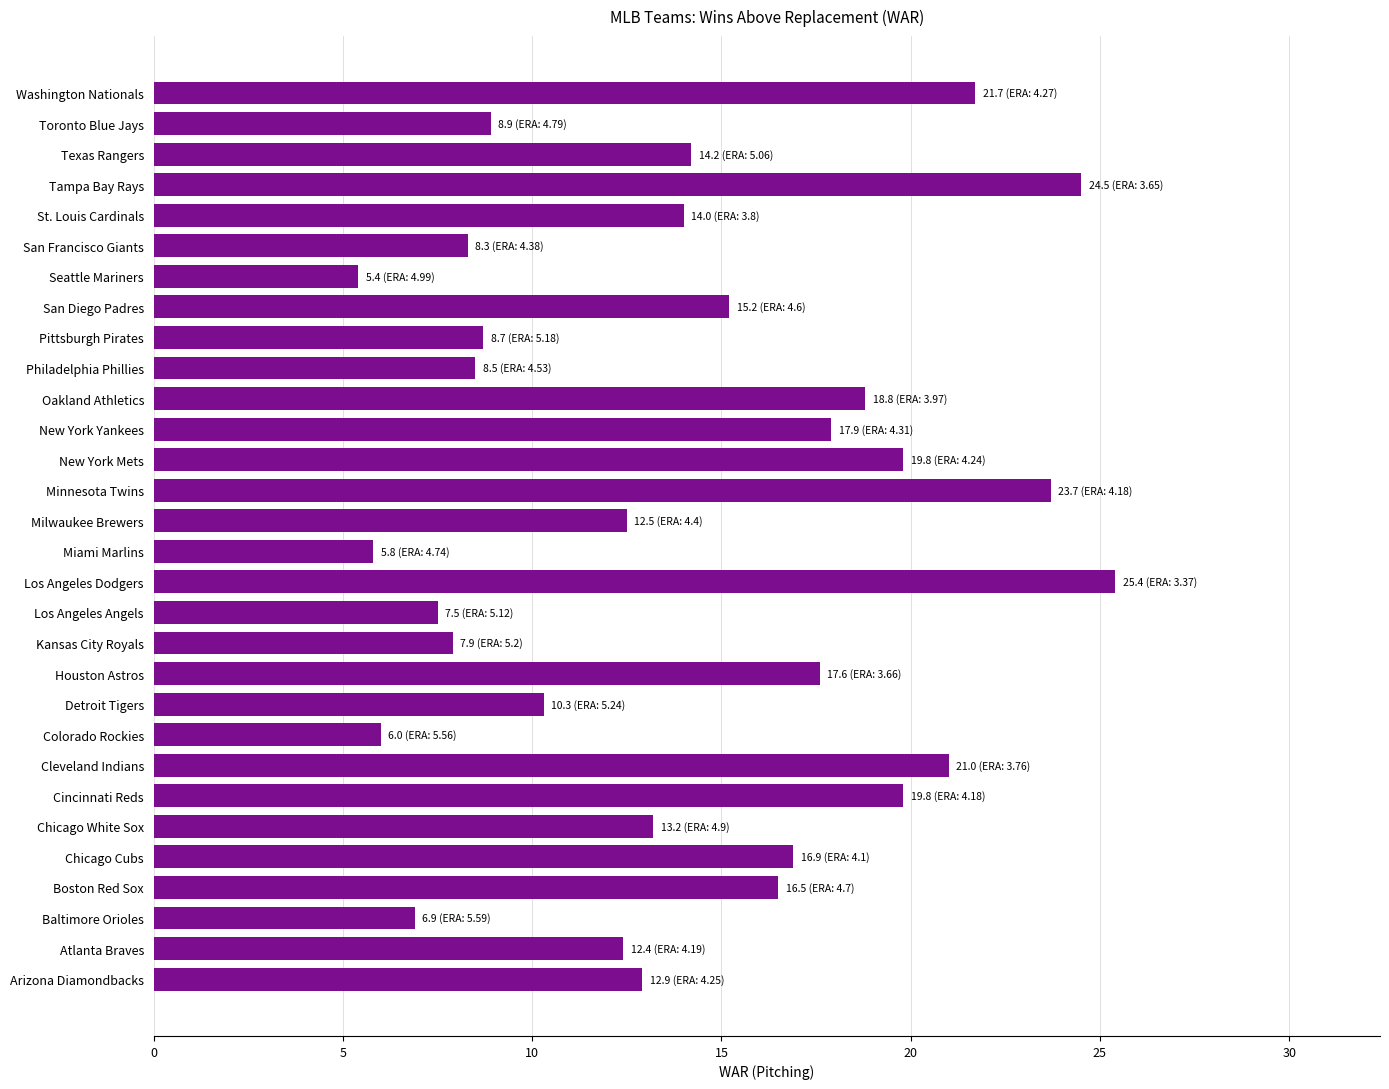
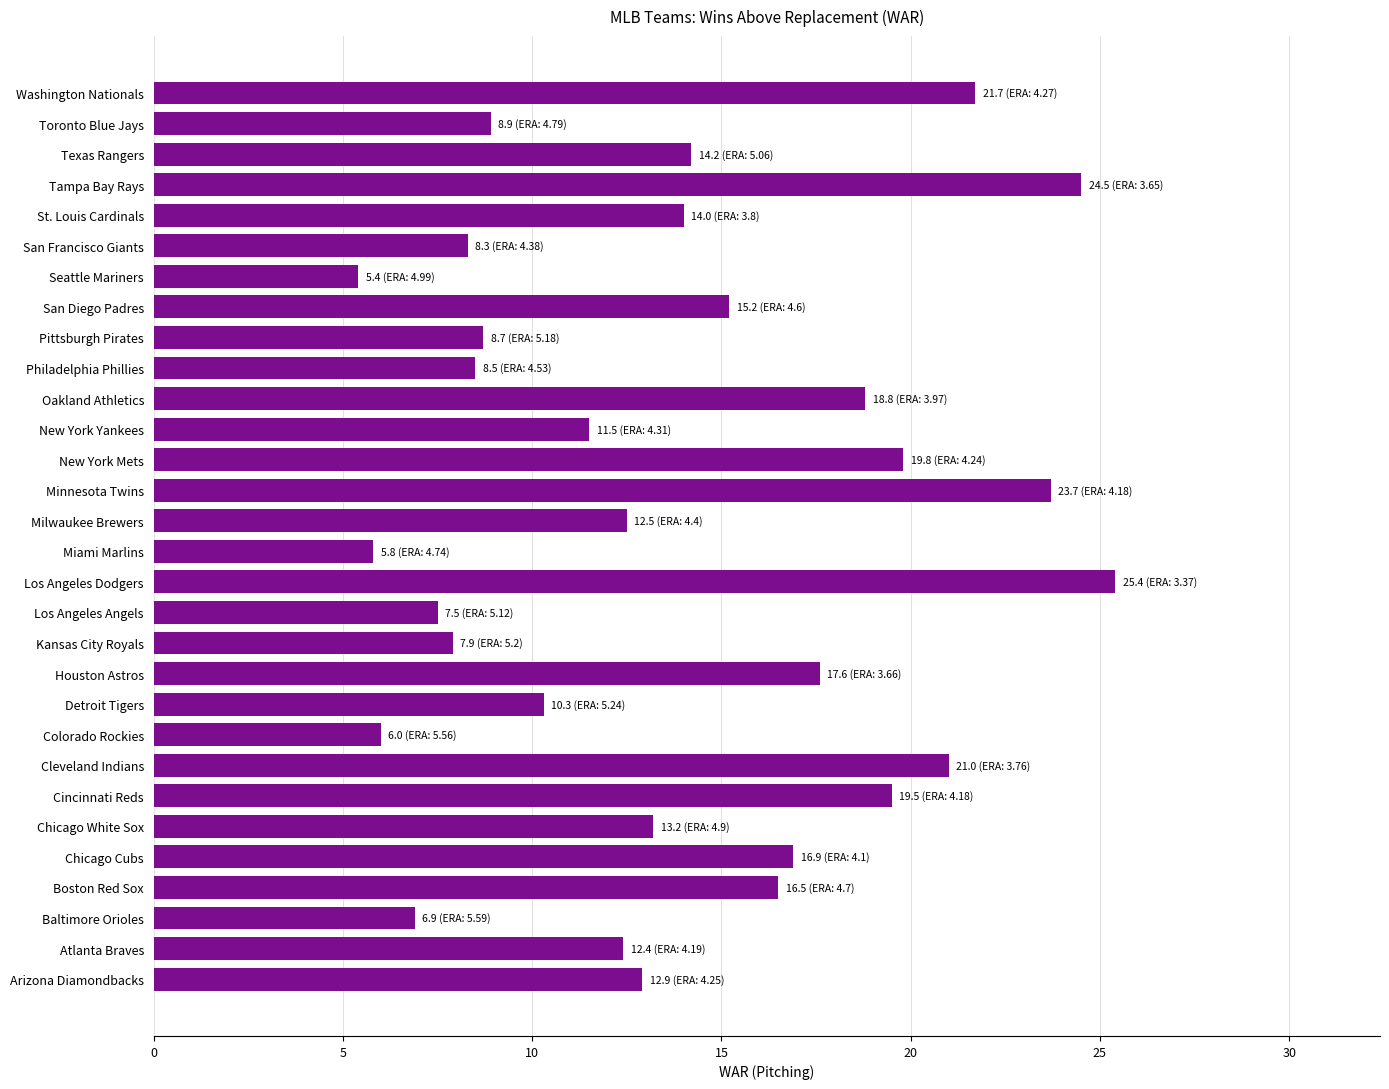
  {
    "Washington Nationals": 21.7,
    "Toronto Blue Jays": 8.9,
    "Texas Rangers": 14.2,
    "Tampa Bay Rays": 24.5,
    "St. Louis Cardinals": 14.0,
    "San Francisco Giants": 8.3,
    "Seattle Mariners": 5.4,
    "San Diego Padres": 15.2,
    "Pittsburgh Pirates": 8.7,
    "Philadelphia Phillies": 8.5,
    "Oakland Athletics": 18.8,
-   "New York Yankees": 17.9,
+   "New York Yankees": 11.5,
    "New York Mets": 19.8,
    "Minnesota Twins": 23.7,
    "Milwaukee Brewers": 12.5,
    "Miami Marlins": 5.8,
    "Los Angeles Dodgers": 25.4,
    "Los Angeles Angels": 7.5,
    "Kansas City Royals": 7.9,
    "Houston Astros": 17.6,
    "Detroit Tigers": 10.3,
    "Colorado Rockies": 6.0,
    "Cleveland Indians": 21.0,
-   "Cincinnati Reds": 19.8,
+   "Cincinnati Reds": 19.5,
    "Chicago White Sox": 13.2,
    "Chicago Cubs": 16.9,
    "Boston Red Sox": 16.5,
    "Baltimore Orioles": 6.9,
    "Atlanta Braves": 12.4,
    "Arizona Diamondbacks": 12.9
  }
